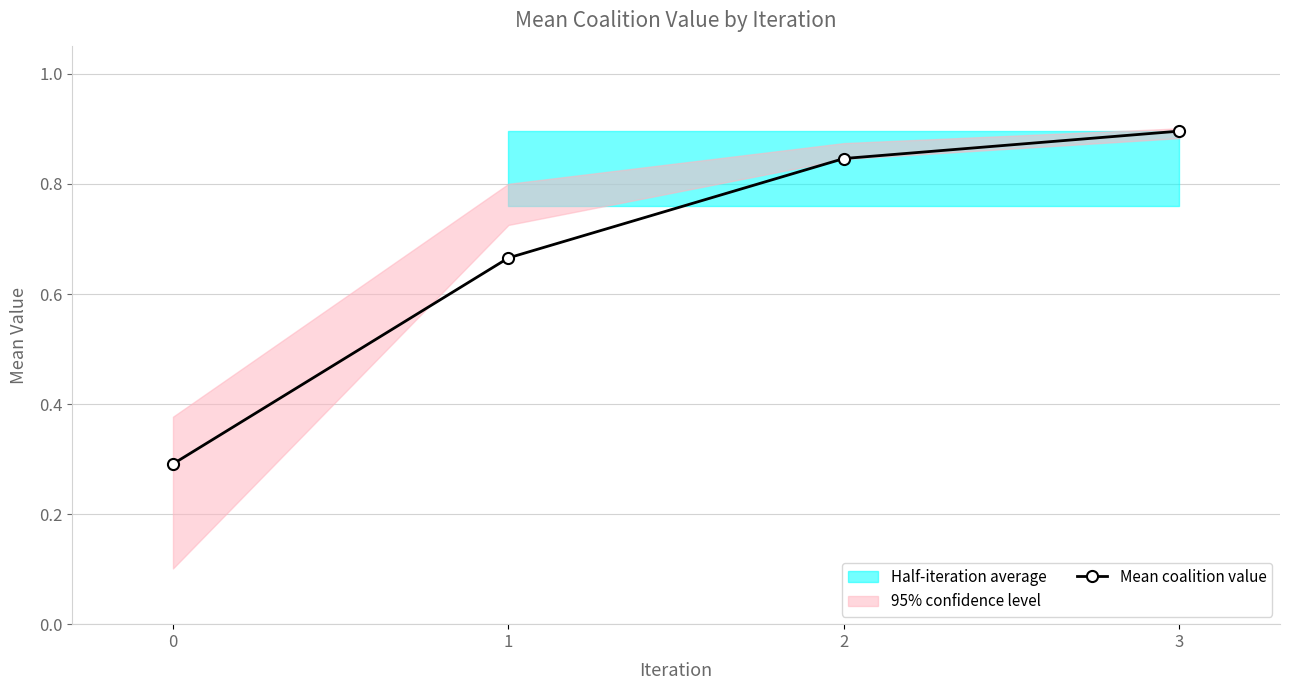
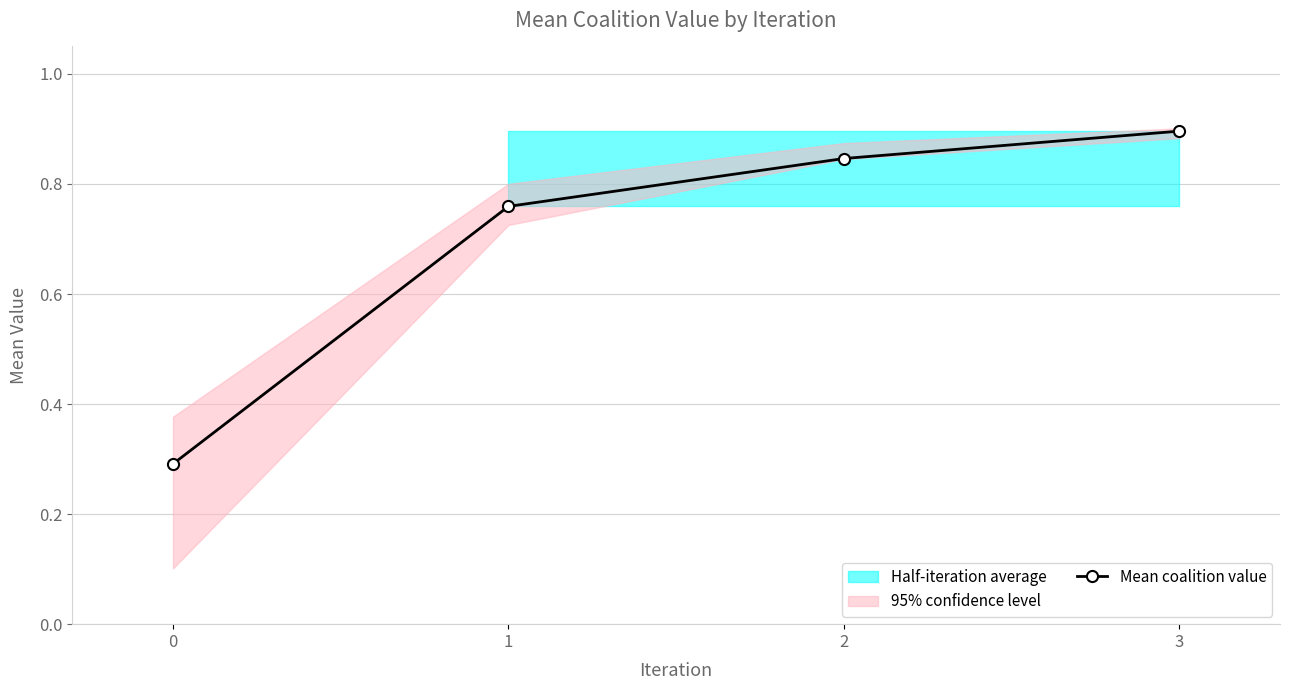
  {
    "Mean coalition value": {
      "0": 0.29,
-     "1": 0.67,
+     "1": 0.76,
      "2": 0.85
    },
    "Half-iteration average": {
      "1": 0.90
    }
  }
